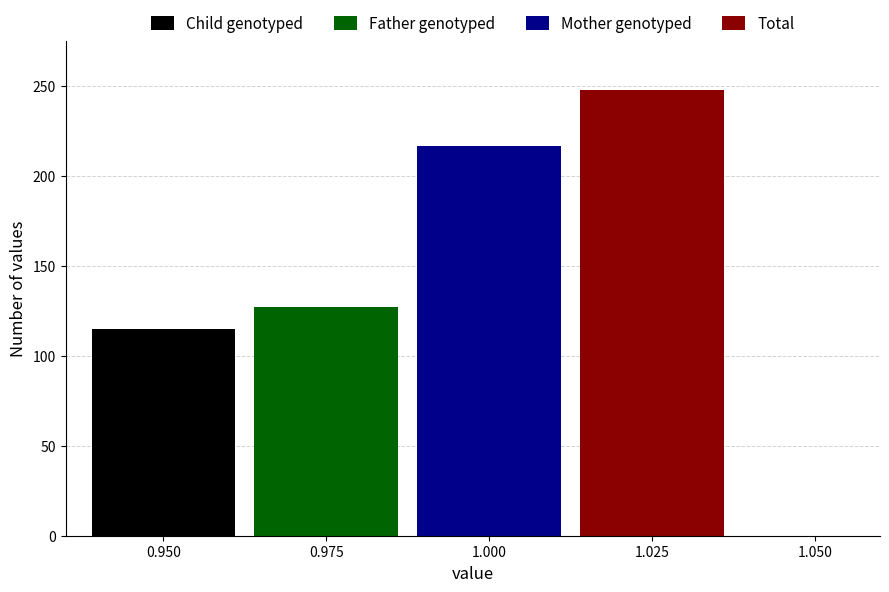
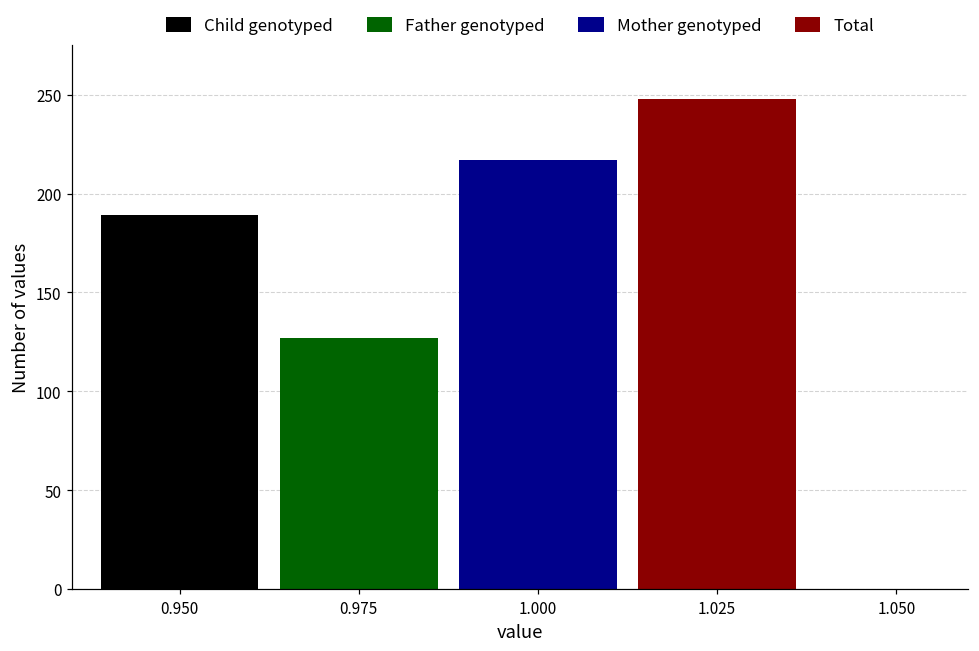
  {
-   "0.950": 115,
+   "0.950": 189,
    "0.975": 127,
    "1.000": 217,
    "1.025": 248
  }
